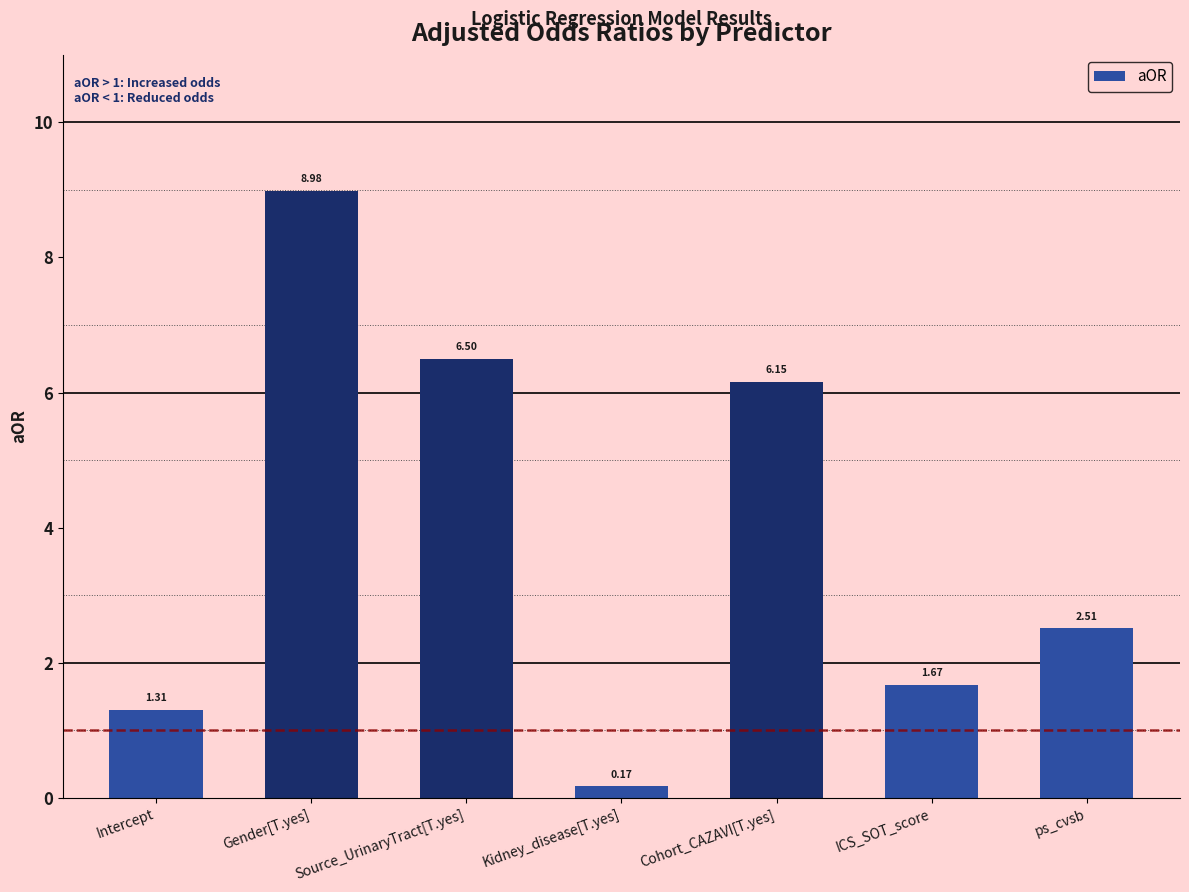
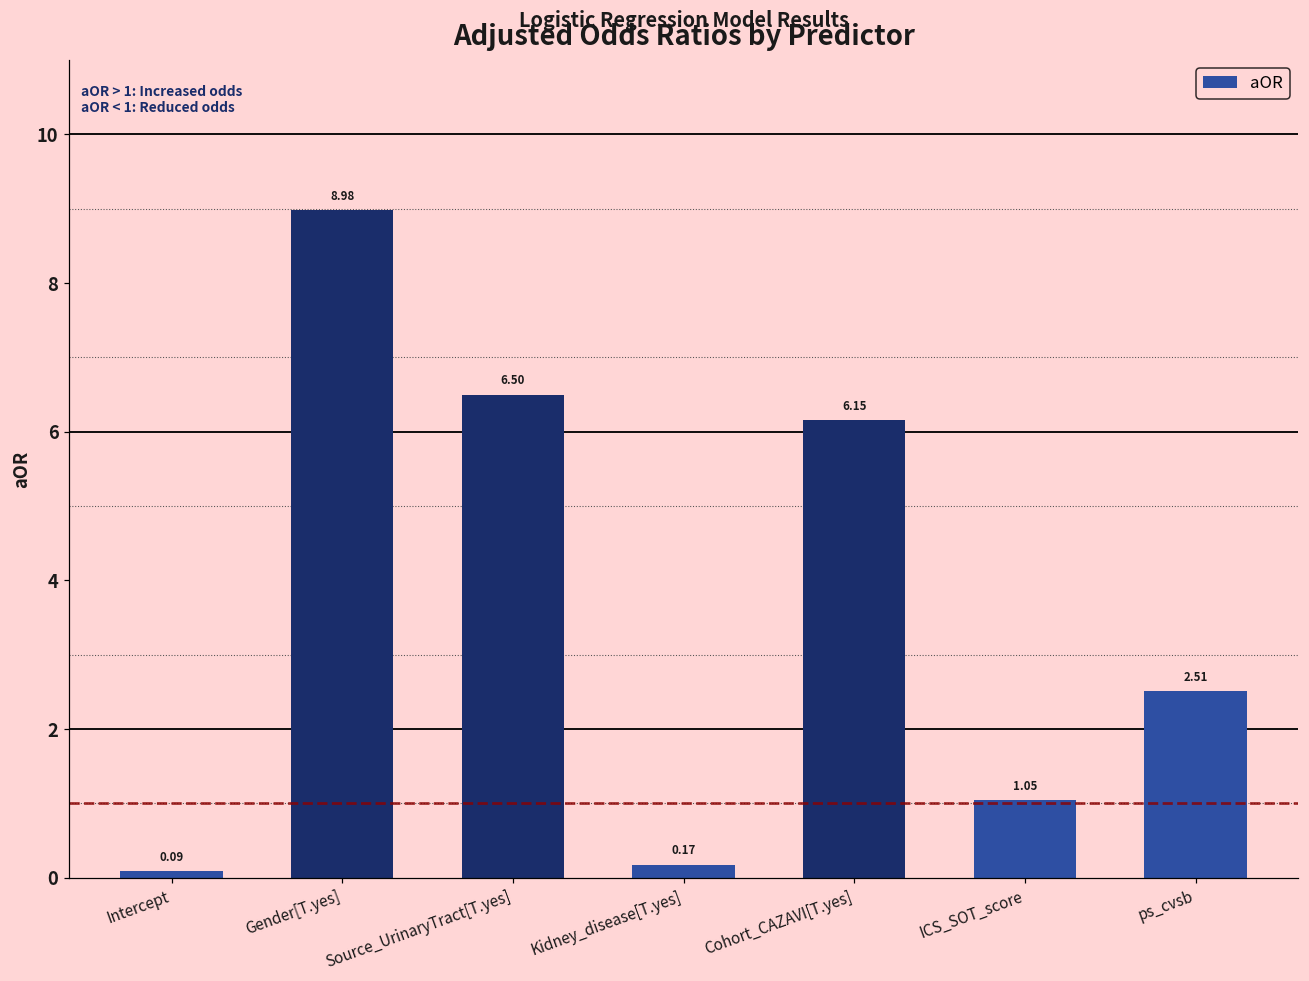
  {
-   "Intercept": 1.31,
+   "Intercept": 0.09,
    "Gender[T.yes]": 8.98,
    "Source_UrinaryTract[T.yes]": 6.50,
    "Kidney_disease[T.yes]": 0.17,
    "Cohort_CAZAVI[T.yes]": 6.15,
-   "ICS_SOT_score": 1.67,
+   "ICS_SOT_score": 1.05,
    "ps_cvsb": 2.51
  }
